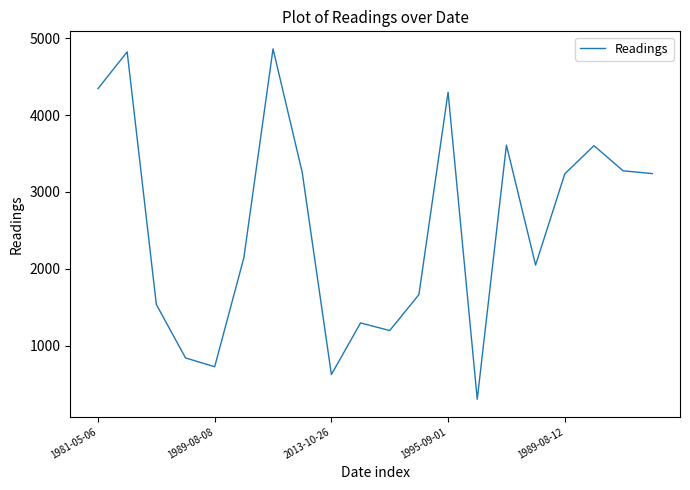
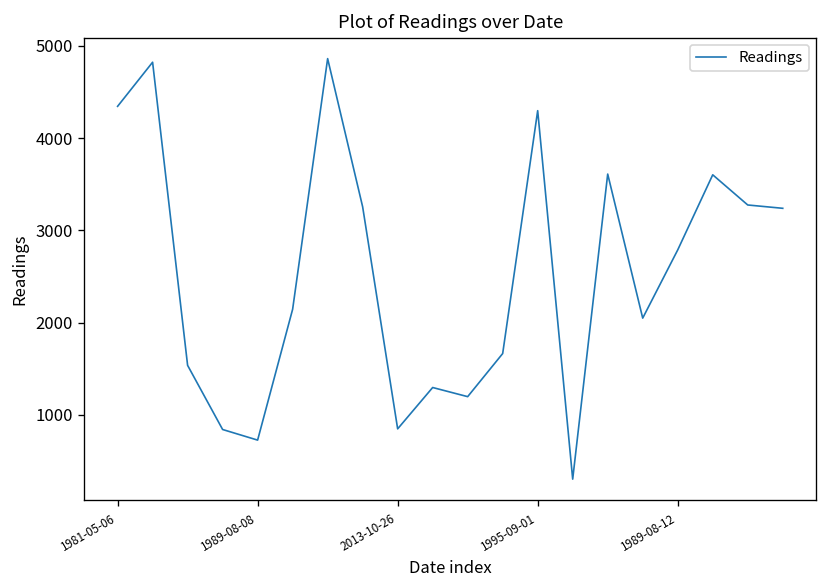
  {
    "1981-05-06": 4300,
    "1989-08-08": 700,
-   "2013-10-26": 600,
+   "2013-10-26": 800,
    "1995-09-01": 4300,
-   "1989-08-12": 3200
+   "1989-08-12": 2800
  }
